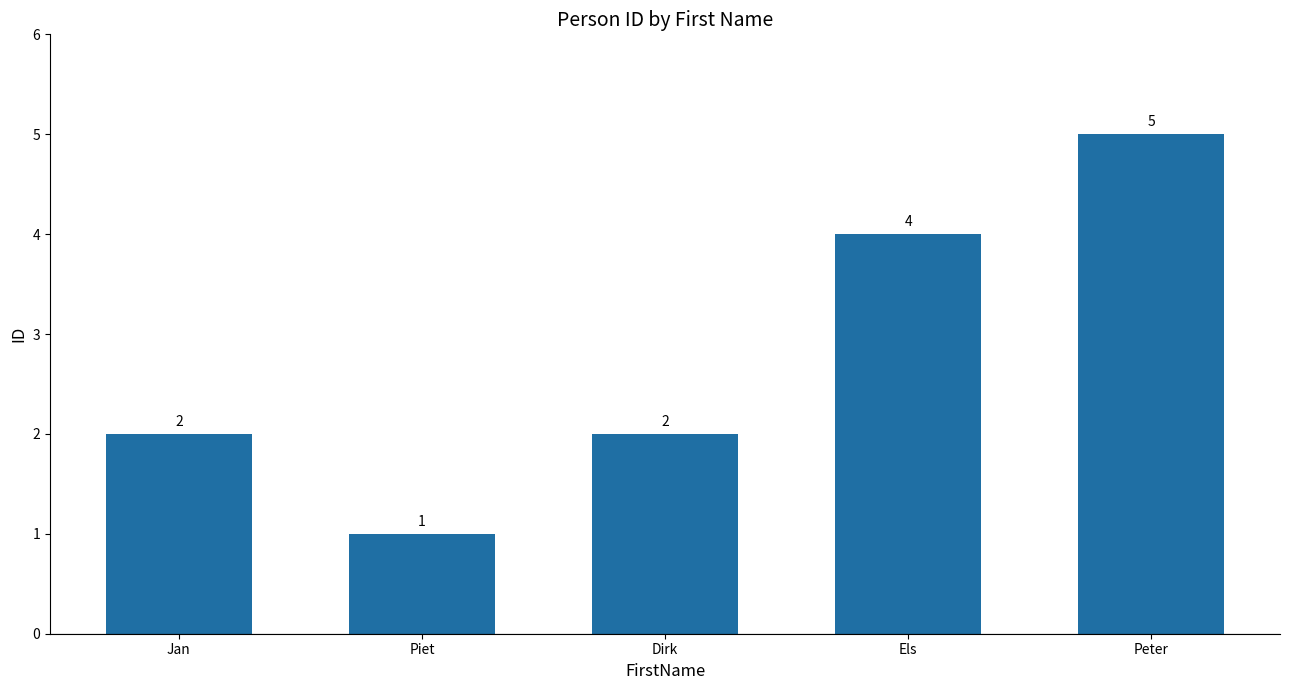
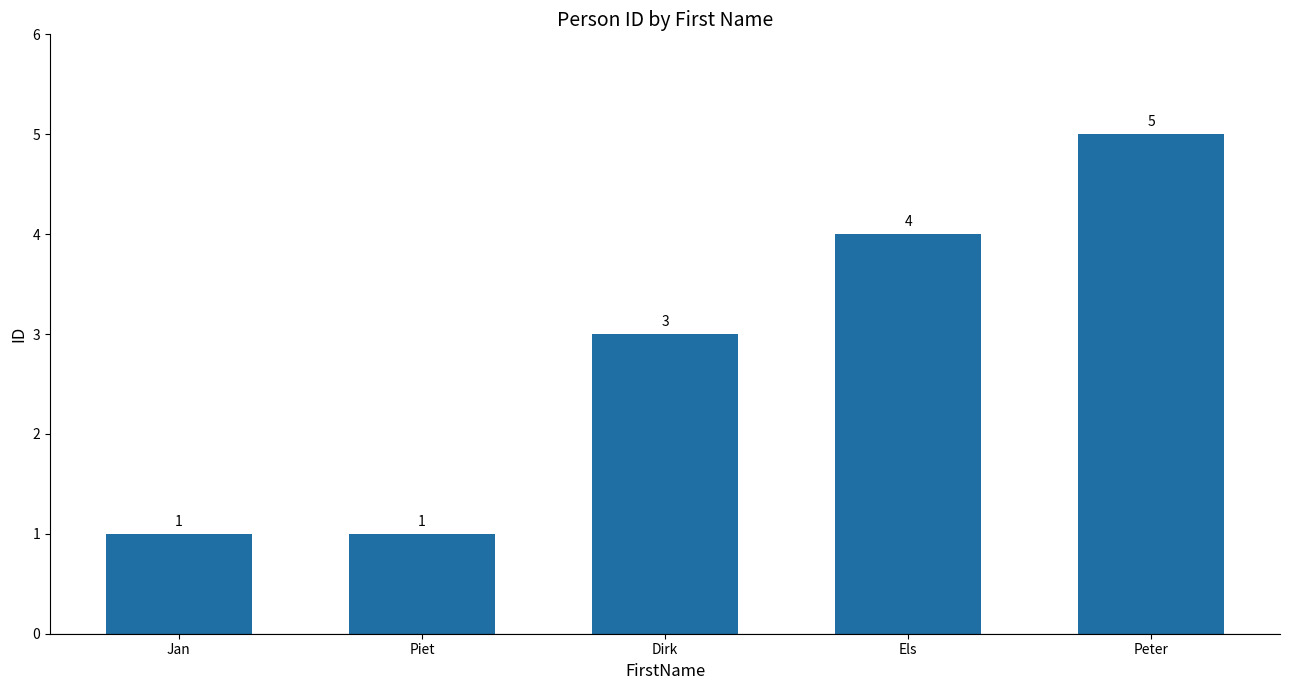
  {
-   "Jan": 2,
+   "Jan": 1,
    "Piet": 1,
-   "Dirk": 2,
+   "Dirk": 3,
    "Els": 4,
    "Peter": 5
  }
